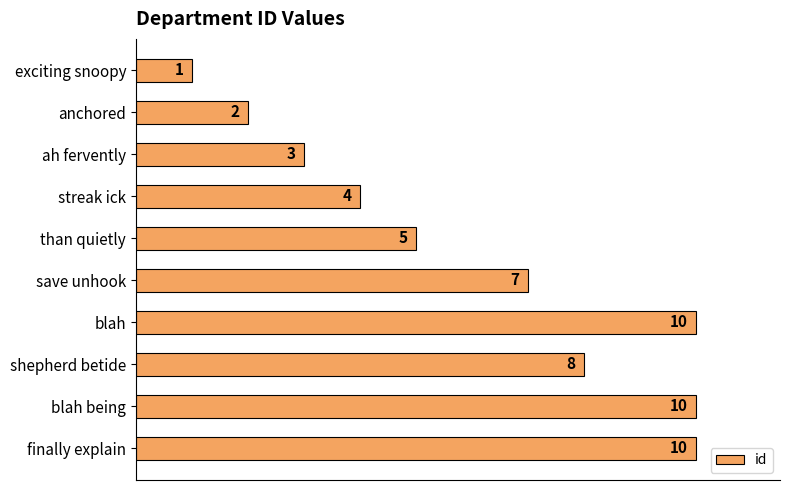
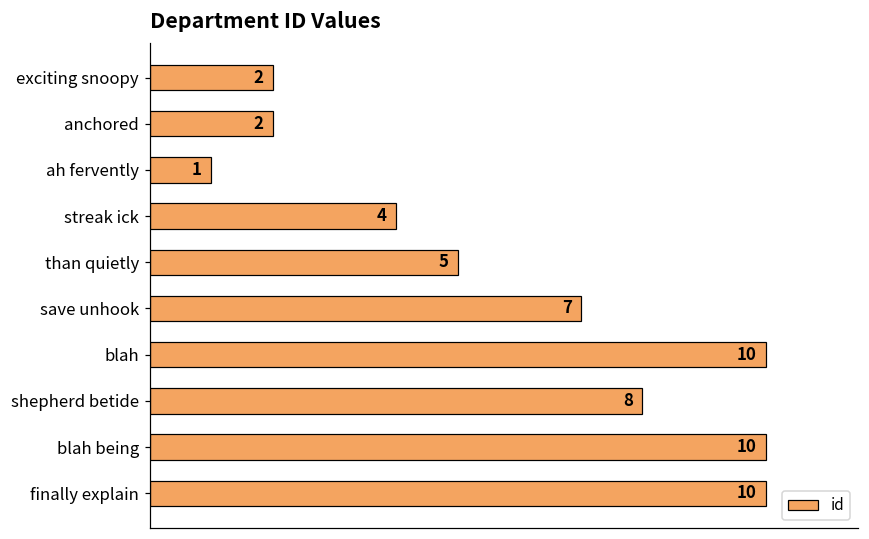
  {
-   "exciting snoopy": 1,
+   "exciting snoopy": 2,
    "anchored": 2,
-   "ah fervently": 3,
+   "ah fervently": 1,
    "streak ick": 4,
    "than quietly": 5,
    "save unhook": 7,
    "blah": 10,
    "shepherd betide": 8,
    "blah being": 10,
    "finally explain": 10
  }
